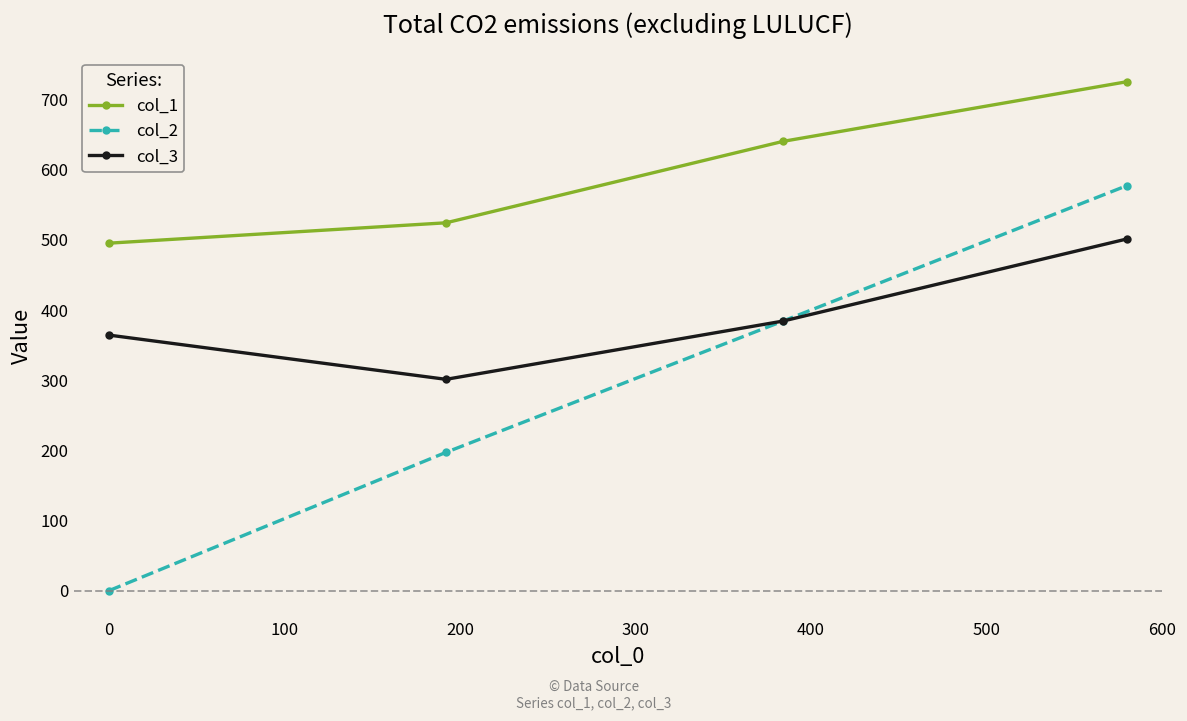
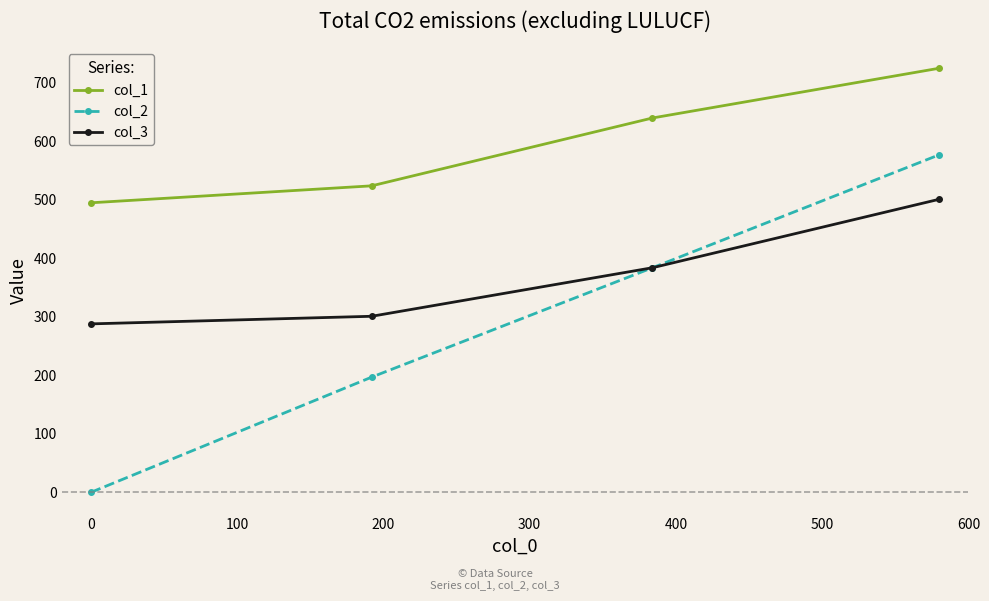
  {
    "col_1": {
      "0": 500
    },
    "col_2": {
      "0": 0
    },
    "col_3": {
-     "0": 360
+     "0": 290
    }
  }
